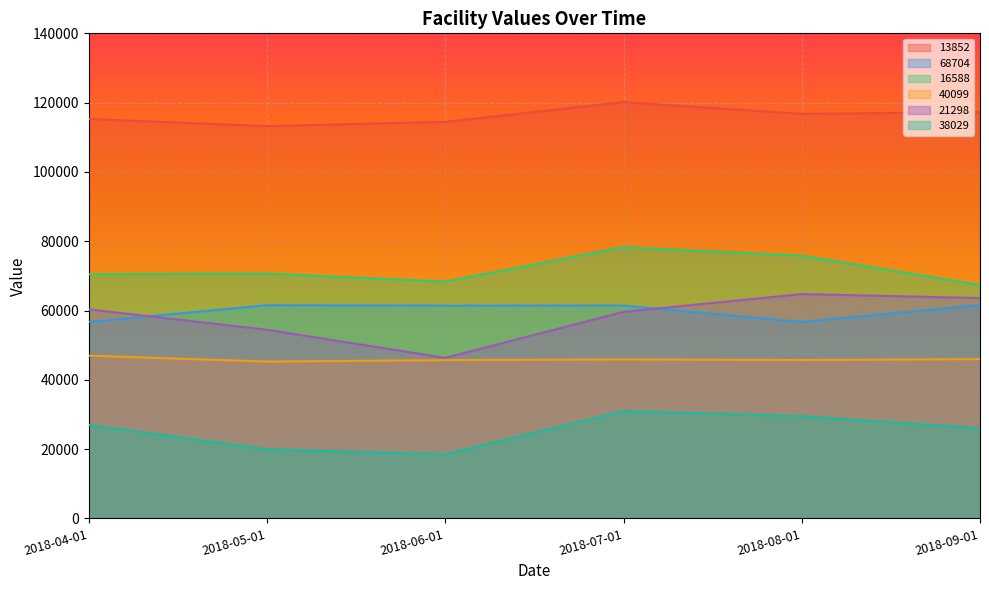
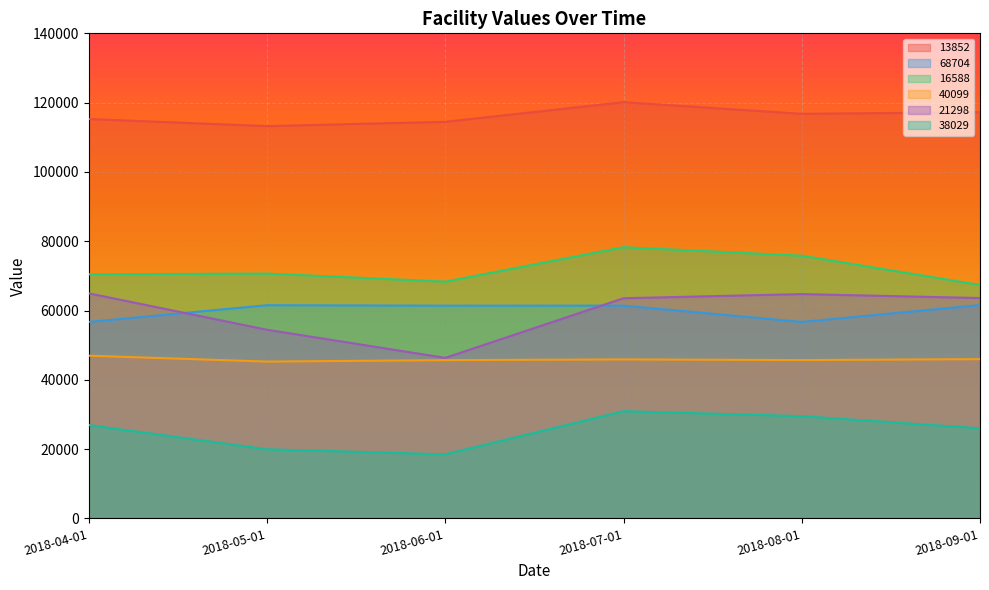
  {
    "21298": {
-     "2018-04-01": 60000,
+     "2018-04-01": 65000,
      "2018-05-01": 54000,
-     "2018-07-01": 60000,
+     "2018-07-01": 64000,
      "2018-08-01": 65000,
      "2018-09-01": 64000
    }
  }
